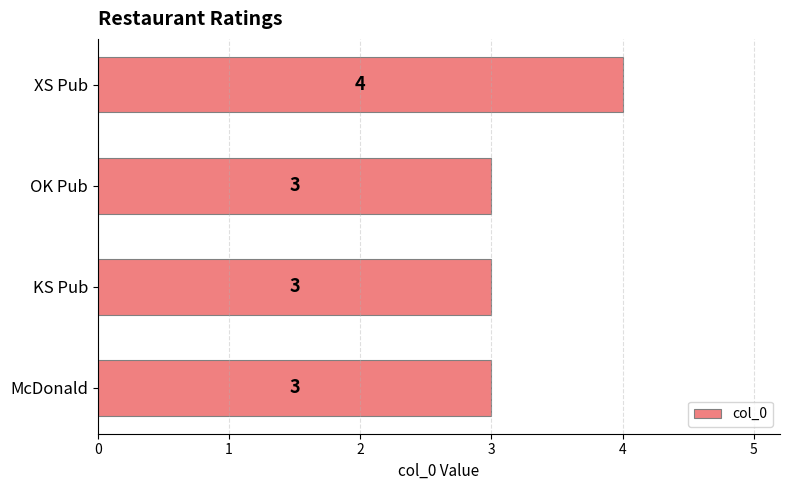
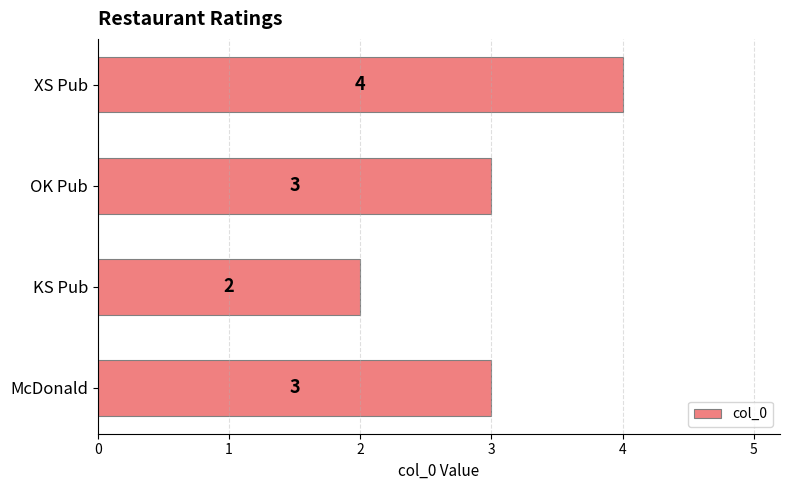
  {
    "XS Pub": 4,
    "OK Pub": 3,
-   "KS Pub": 3,
+   "KS Pub": 2,
    "McDonald": 3
  }
